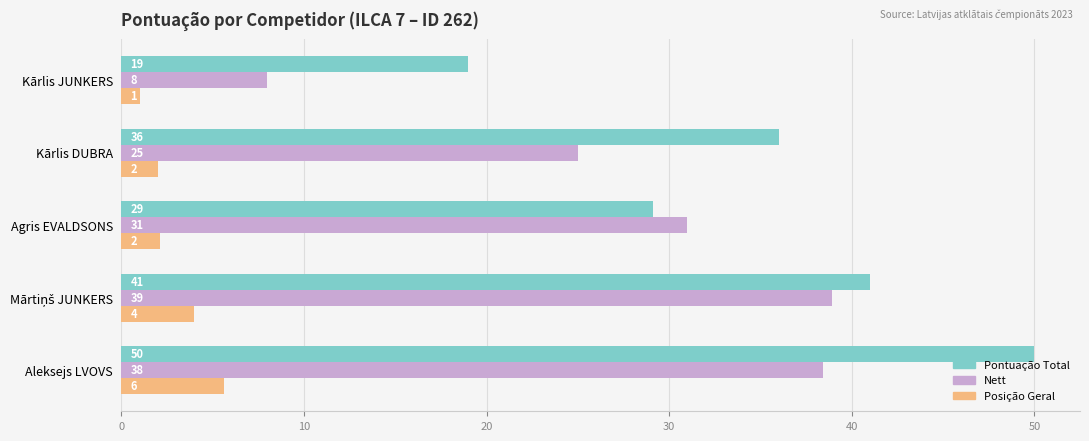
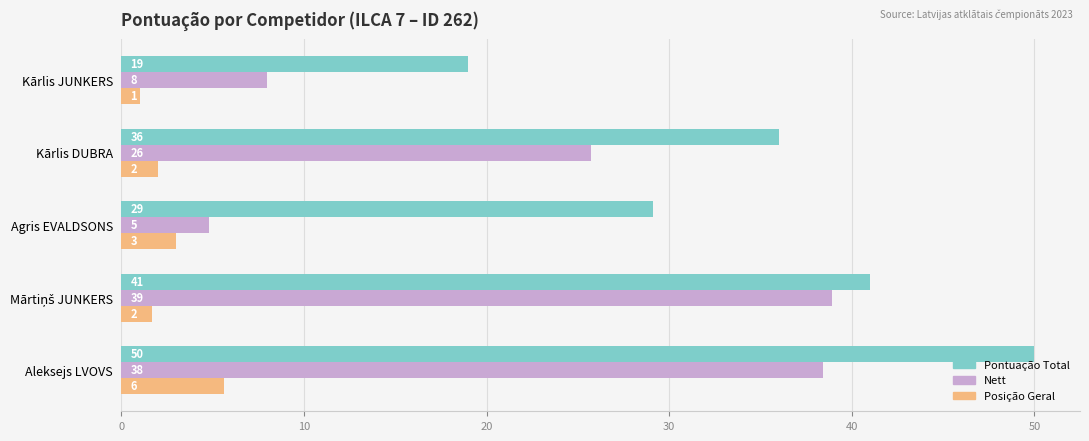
  {
    "Pontuação Total": {
      "Kārlis JUNKERS": 19,
      "Kārlis DUBRA": 36,
      "Agris EVALDSONS": 29,
      "Mārtiņš JUNKERS": 41,
      "Aleksejs LVOVS": 50
    },
    "Nett": {
      "Kārlis JUNKERS": 8,
-     "Kārlis DUBRA": 25,
-     "Agris EVALDSONS": 31,
+     "Kārlis DUBRA": 26,
+     "Agris EVALDSONS": 5,
      "Mārtiņš JUNKERS": 39,
      "Aleksejs LVOVS": 38
    },
    "Posição Geral": {
      "Kārlis JUNKERS": 1,
      "Kārlis DUBRA": 2,
-     "Agris EVALDSONS": 2,
-     "Mārtiņš JUNKERS": 4,
+     "Agris EVALDSONS": 3,
+     "Mārtiņš JUNKERS": 2,
      "Aleksejs LVOVS": 6
    }
  }
